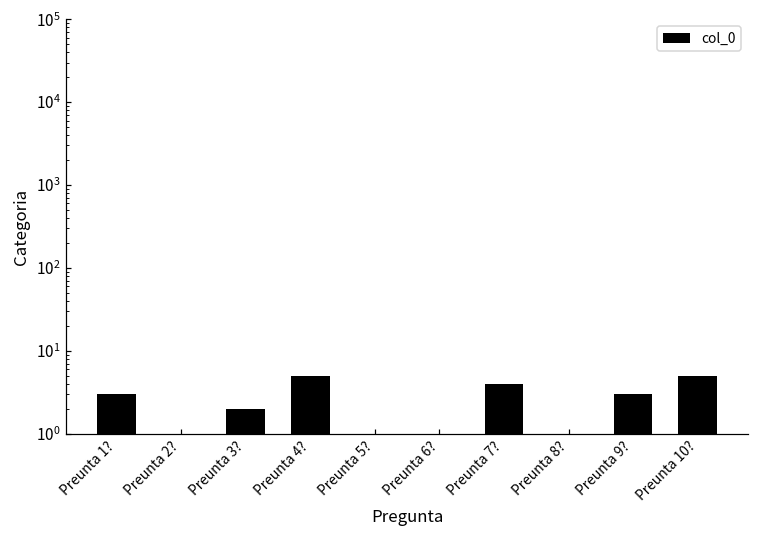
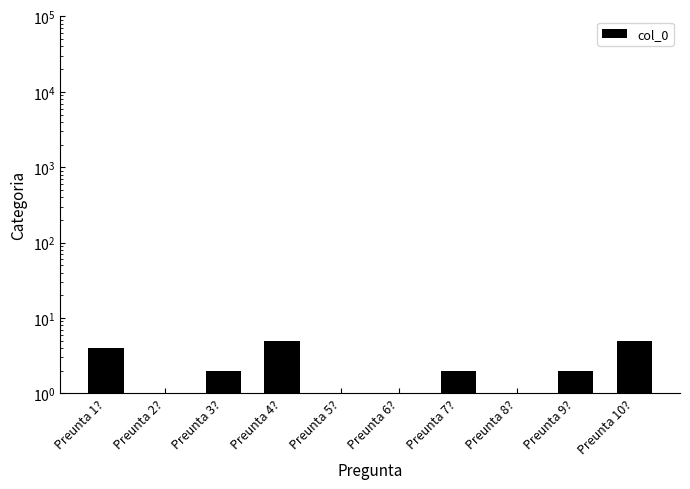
  {
-   "Preunta 1?": 3,
+   "Preunta 1?": 4,
    "Preunta 2?": 1,
    "Preunta 3?": 2,
    "Preunta 4?": 5,
    "Preunta 5?": 1,
    "Preunta 6?": 1,
-   "Preunta 7?": 4,
+   "Preunta 7?": 2,
    "Preunta 8?": 1,
-   "Preunta 9?": 3,
+   "Preunta 9?": 2,
    "Preunta 10?": 5
  }
